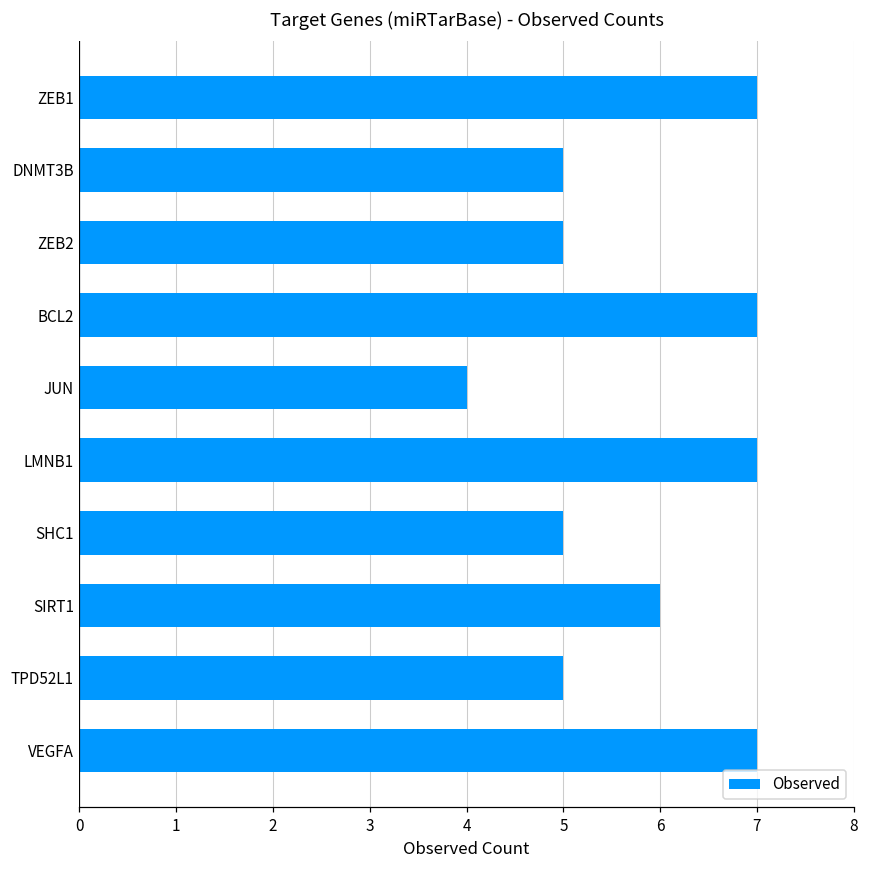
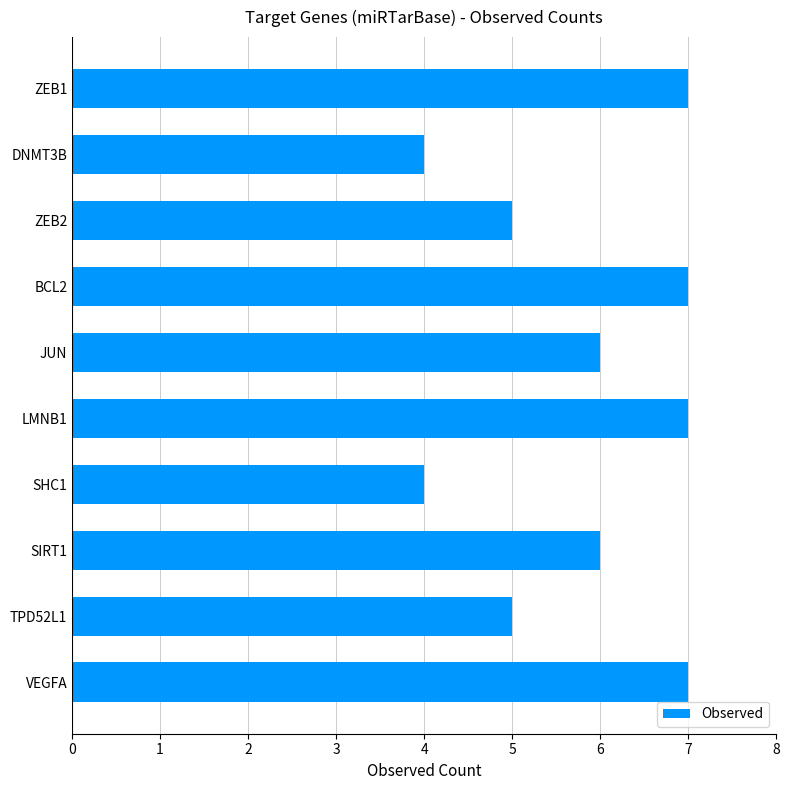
  {
    "ZEB1": 7,
-   "DNMT3B": 5,
+   "DNMT3B": 4,
    "ZEB2": 5,
    "BCL2": 7,
-   "JUN": 4,
+   "JUN": 6,
    "LMNB1": 7,
-   "SHC1": 5,
+   "SHC1": 4,
    "SIRT1": 6,
    "TPD52L1": 5,
    "VEGFA": 7
  }
